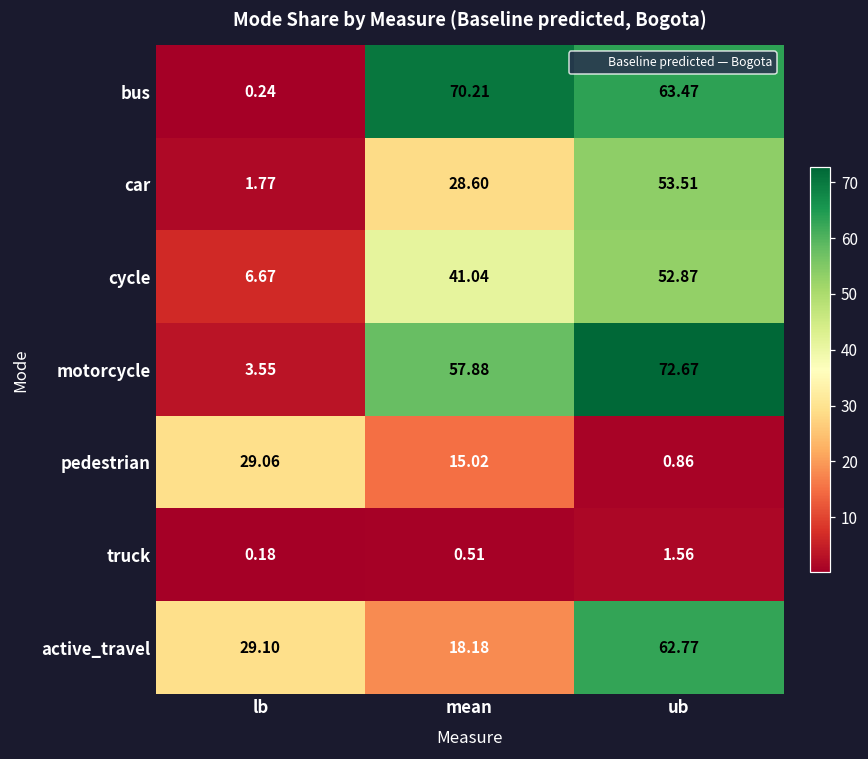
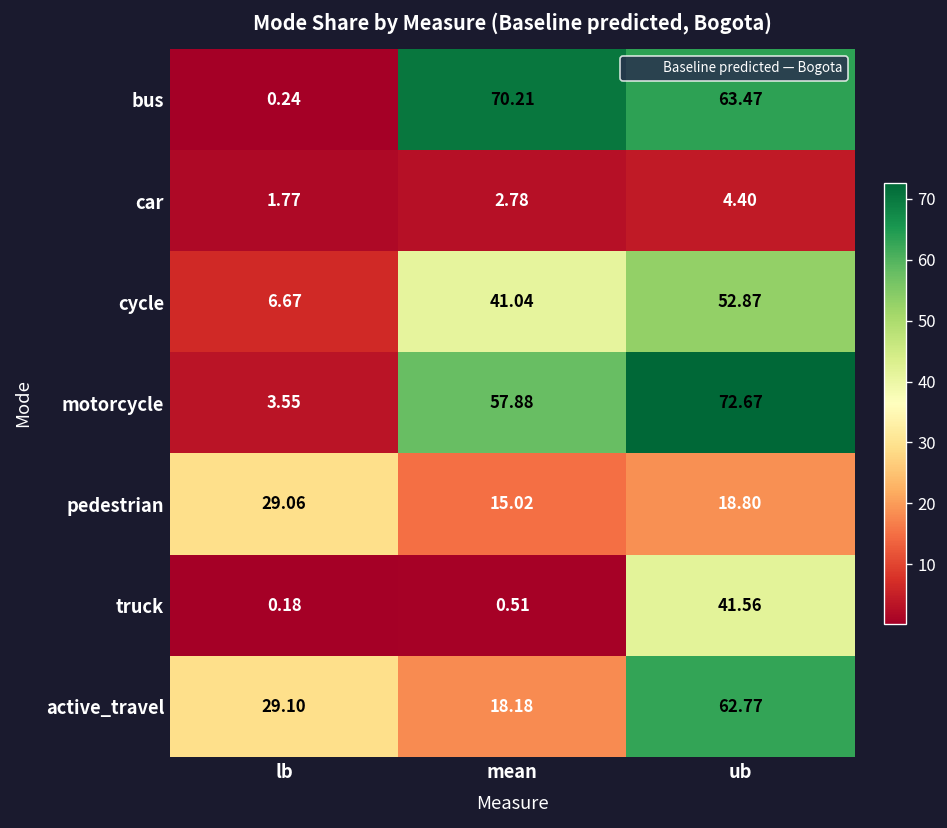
  {
    "bus": {
      "lb": 0.24,
      "mean": 70.21,
      "ub": 63.47
    },
    "car": {
      "lb": 1.77,
-     "mean": 28.60,
-     "ub": 53.51
+     "mean": 2.78,
+     "ub": 4.40
    },
    "cycle": {
      "lb": 6.67,
      "mean": 41.04,
      "ub": 52.87
    },
    "motorcycle": {
      "lb": 3.55,
      "mean": 57.88,
      "ub": 72.67
    },
    "pedestrian": {
      "lb": 29.06,
      "mean": 15.02,
-     "ub": 0.86
+     "ub": 18.80
    },
    "truck": {
      "lb": 0.18,
      "mean": 0.51,
-     "ub": 1.56
+     "ub": 41.56
    },
    "active_travel": {
      "lb": 29.10,
      "mean": 18.18,
      "ub": 62.77
    }
  }
